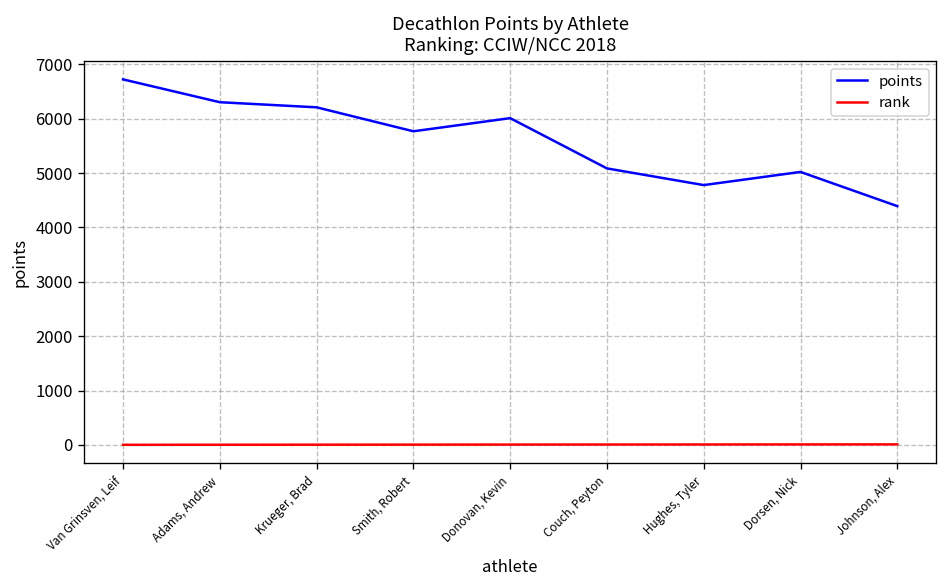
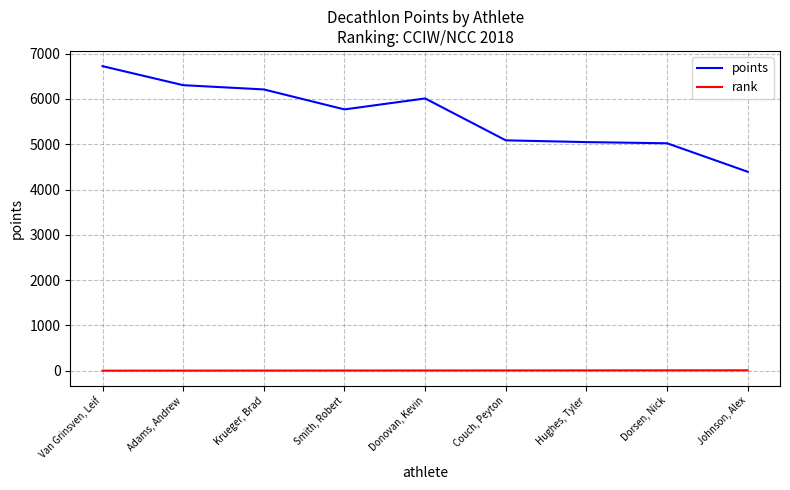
  {
    "points": {
      "Van Grinsven, Leif": 6700,
      "Adams, Andrew": 6300,
      "Krueger, Brad": 6200,
      "Smith, Robert": 5800,
      "Donovan, Kevin": 6000,
      "Couch, Peyton": 5100,
-     "Hughes, Tyler": 4800,
+     "Hughes, Tyler": 5000,
      "Dorsen, Nick": 5000,
      "Johnson, Alex": 4400
    },
    "rank": {
      "Van Grinsven, Leif": 0,
      "Adams, Andrew": 0,
      "Krueger, Brad": 0,
      "Smith, Robert": 0,
      "Donovan, Kevin": 0,
      "Couch, Peyton": 0,
      "Hughes, Tyler": 0,
      "Dorsen, Nick": 0,
      "Johnson, Alex": 0
    }
  }
